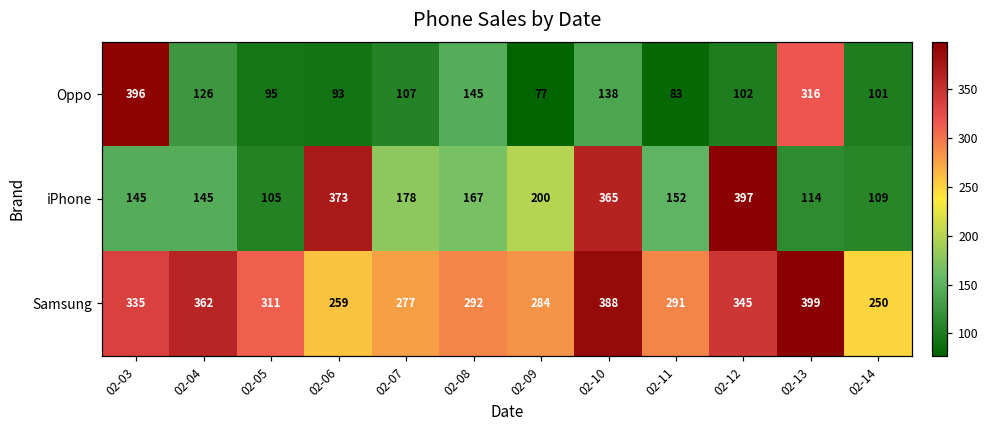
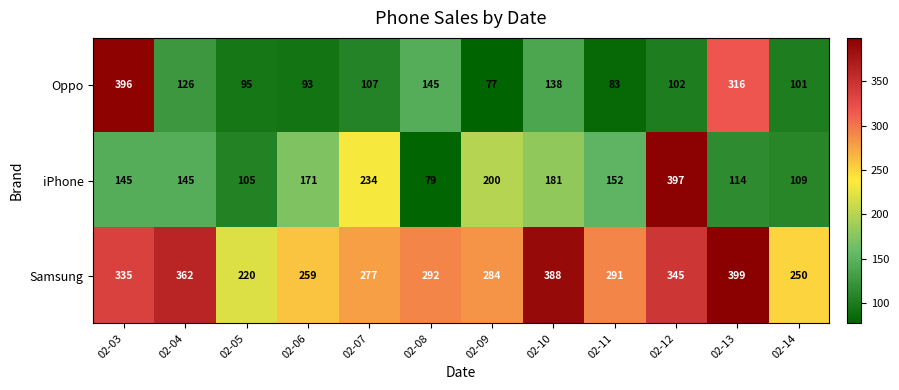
  {
    "Oppo": {
      "02-03": 396,
      "02-04": 126,
      "02-05": 95,
      "02-06": 93,
      "02-07": 107,
      "02-08": 145,
      "02-09": 77,
      "02-10": 138,
      "02-11": 83,
      "02-12": 102,
      "02-13": 316,
      "02-14": 101
    },
    "iPhone": {
      "02-03": 145,
      "02-04": 145,
      "02-05": 105,
-     "02-06": 373,
-     "02-07": 178,
-     "02-08": 167,
+     "02-06": 171,
+     "02-07": 234,
+     "02-08": 79,
      "02-09": 200,
-     "02-10": 365,
+     "02-10": 181,
      "02-11": 152,
      "02-12": 397,
      "02-13": 114,
      "02-14": 109
    },
    "Samsung": {
      "02-03": 335,
      "02-04": 362,
-     "02-05": 311,
+     "02-05": 220,
      "02-06": 259,
      "02-07": 277,
      "02-08": 292,
      "02-09": 284,
      "02-10": 388,
      "02-11": 291,
      "02-12": 345,
      "02-13": 399,
      "02-14": 250
    }
  }
